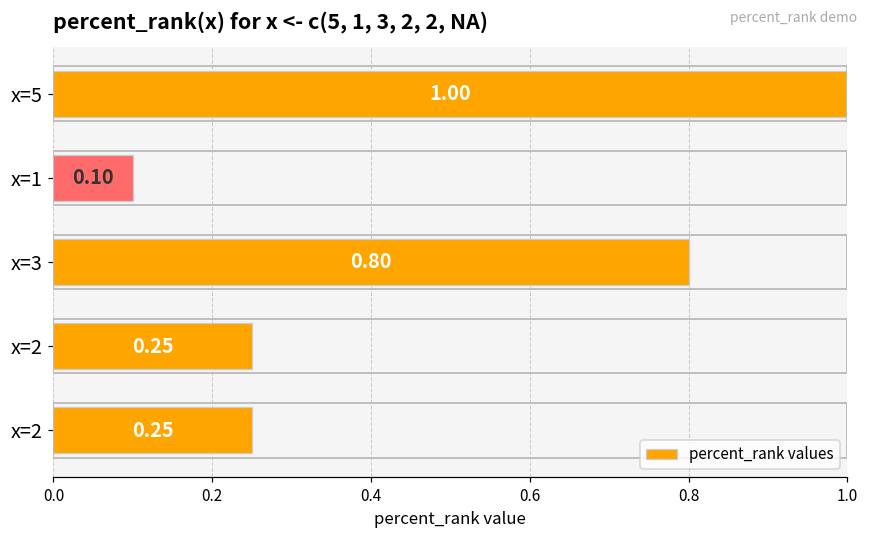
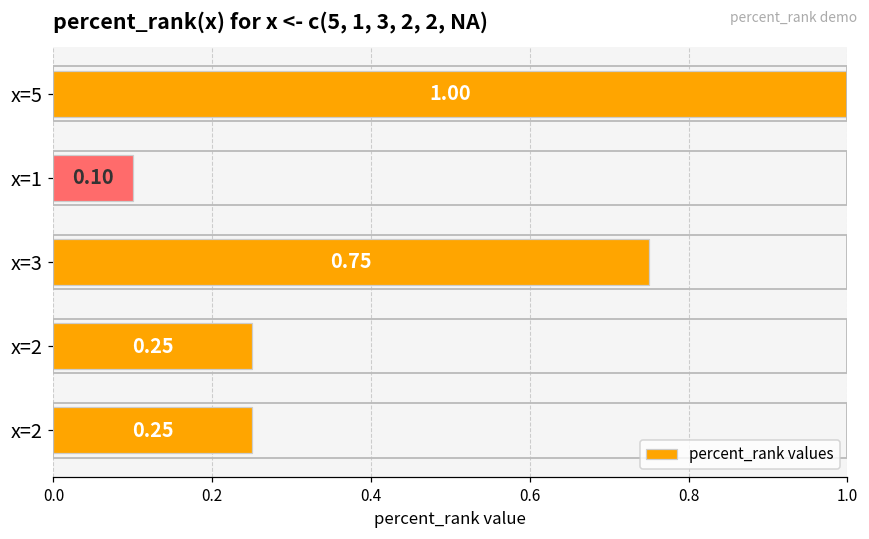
  {
    "x=5": 1.00,
    "x=1": 0.10,
-   "x=3": 0.80
+   "x=3": 0.75
  }
